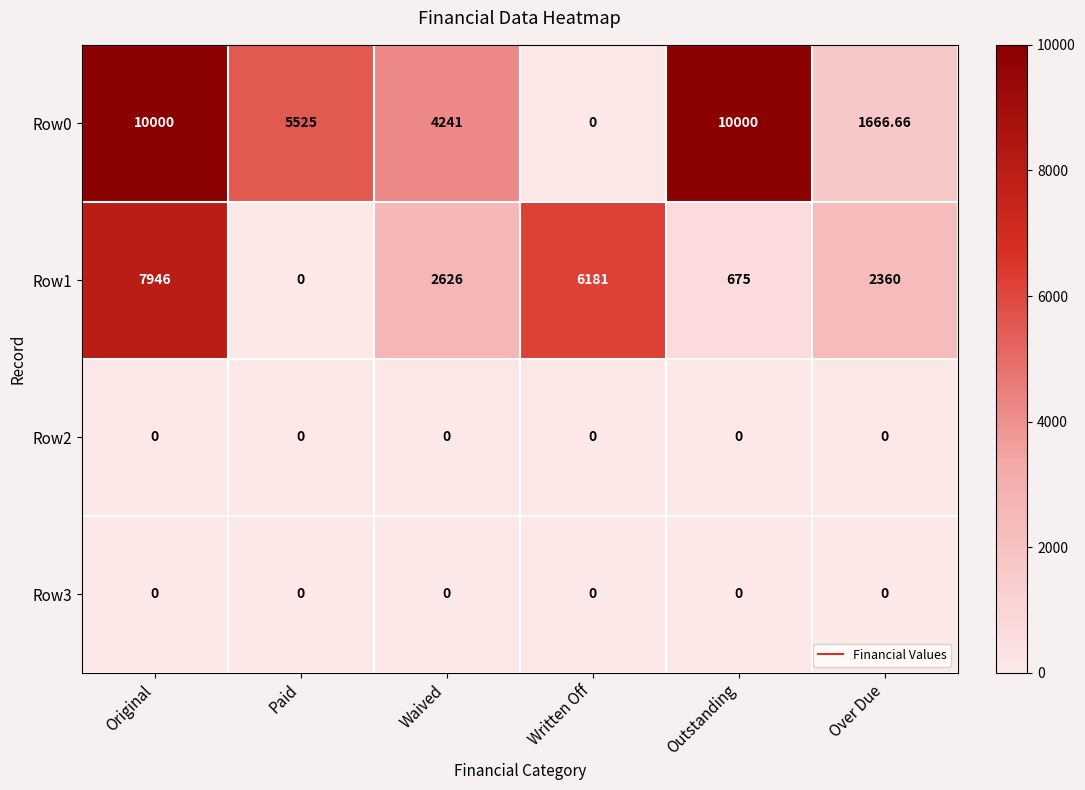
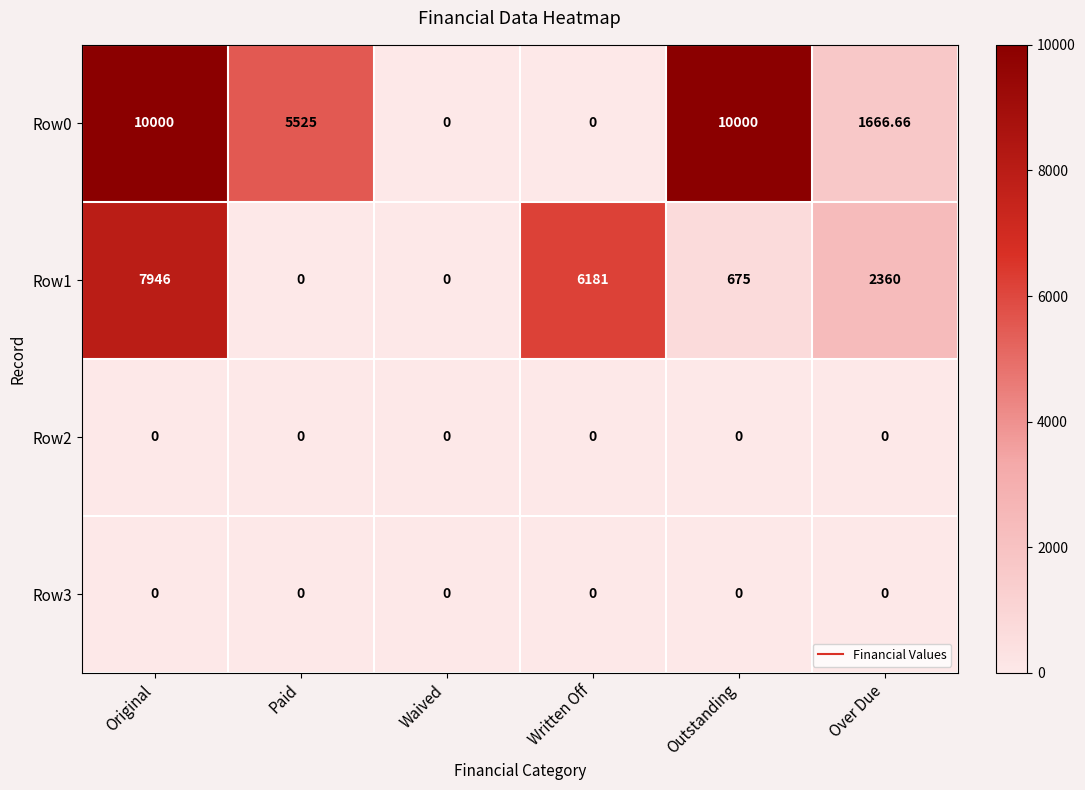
  {
    "Row0": {
      "Original": 10000,
      "Paid": 5525,
-     "Waived": 4241,
+     "Waived": 0,
      "Written Off": 0,
      "Outstanding": 10000,
      "Over Due": 1666.66
    },
    "Row1": {
      "Original": 7946,
      "Paid": 0,
-     "Waived": 2626,
+     "Waived": 0,
      "Written Off": 6181,
      "Outstanding": 675,
      "Over Due": 2360
    },
    "Row2": {
      "Original": 0,
      "Paid": 0,
      "Waived": 0,
      "Written Off": 0,
      "Outstanding": 0,
      "Over Due": 0
    },
    "Row3": {
      "Original": 0,
      "Paid": 0,
      "Waived": 0,
      "Written Off": 0,
      "Outstanding": 0,
      "Over Due": 0
    }
  }
